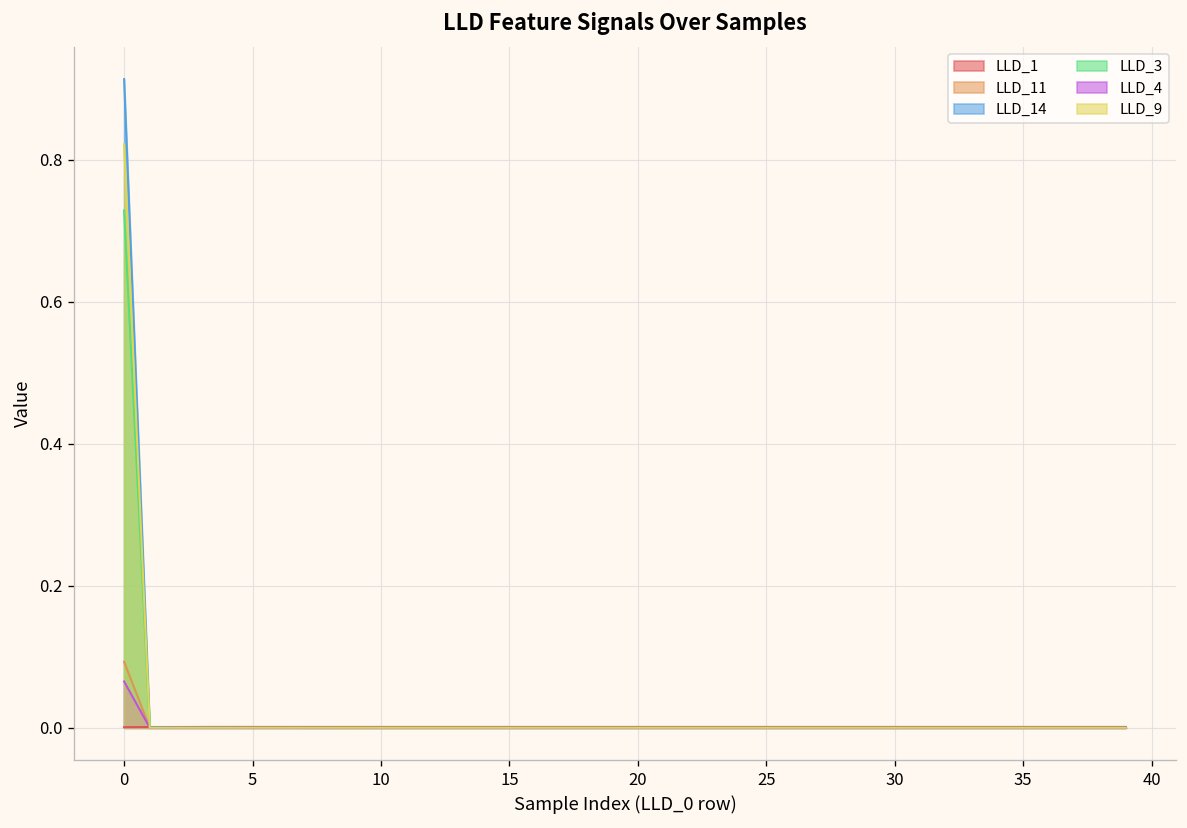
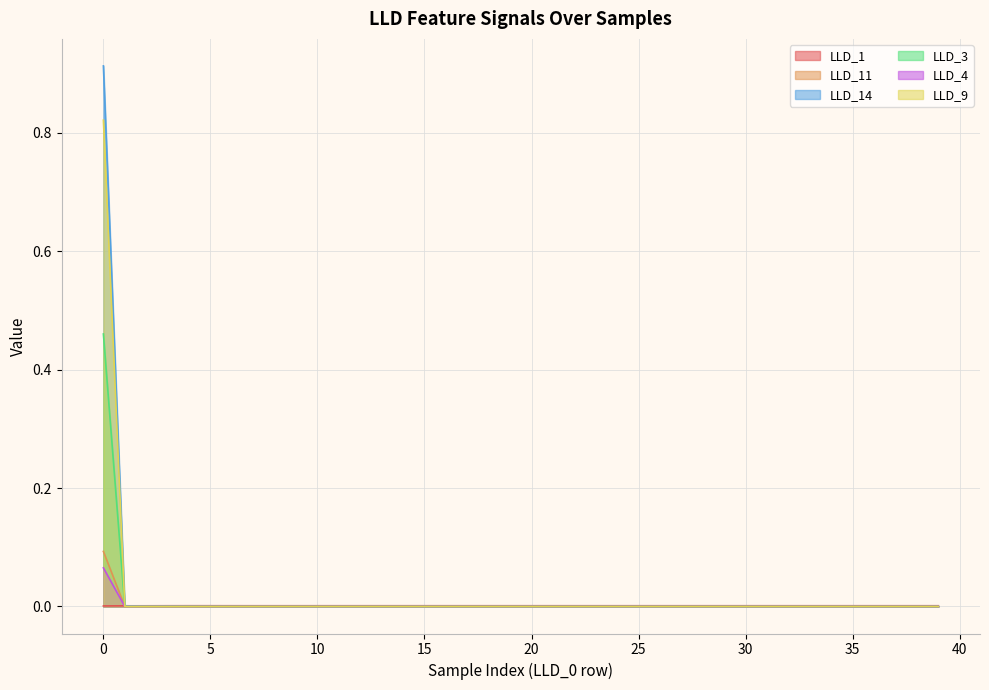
  {
    "LLD_14": {
      "0": 0.91
    },
    "LLD_3": {
-     "0": 0.73
+     "0": 0.46
    },
    "LLD_4": {
      "0": 0.07
    }
  }
